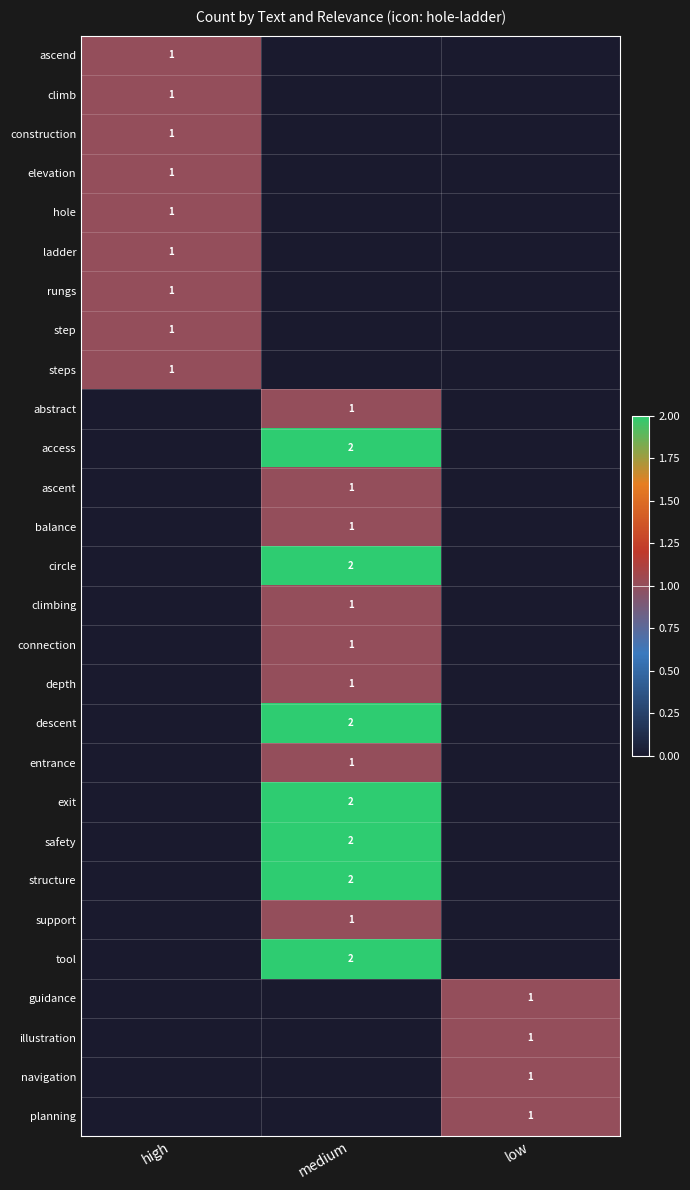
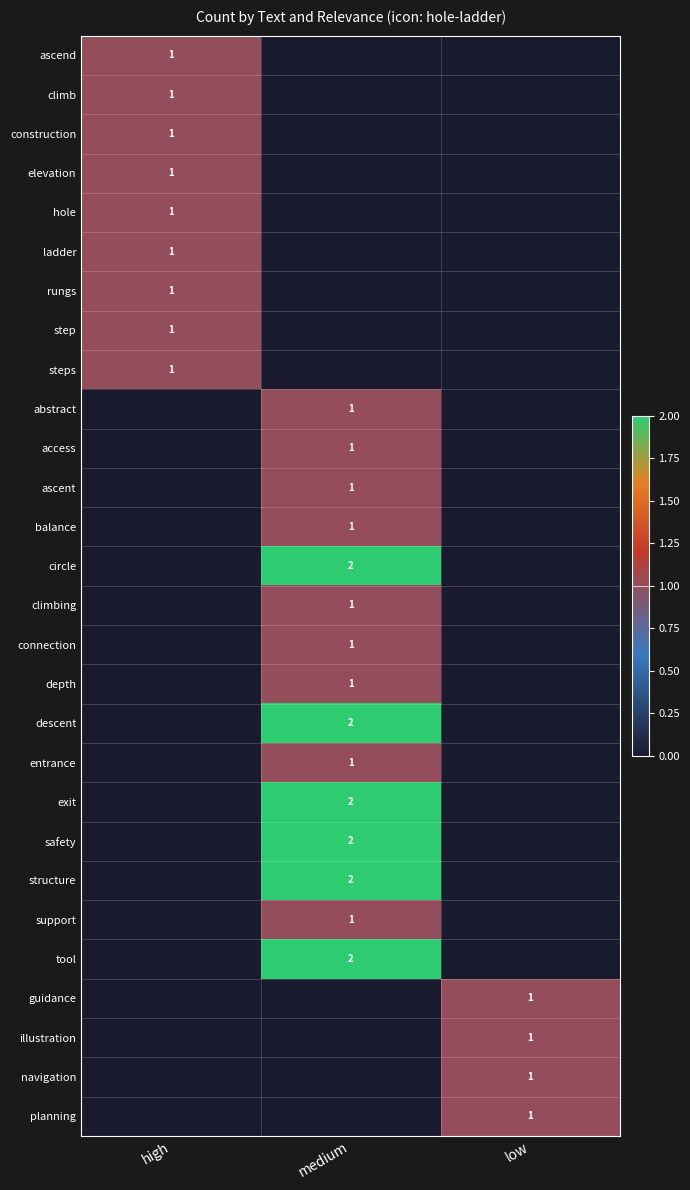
  {
    "ascend": {
      "high": 1
    },
    "climb": {
      "high": 1
    },
    "construction": {
      "high": 1
    },
    "elevation": {
      "high": 1
    },
    "hole": {
      "high": 1
    },
    "ladder": {
      "high": 1
    },
    "rungs": {
      "high": 1
    },
    "step": {
      "high": 1
    },
    "steps": {
      "high": 1
    },
    "abstract": {
      "medium": 1
    },
    "access": {
-     "medium": 2
+     "medium": 1
    },
    "ascent": {
      "medium": 1
    },
    "balance": {
      "medium": 1
    },
    "circle": {
      "medium": 2
    },
    "climbing": {
      "medium": 1
    },
    "connection": {
      "medium": 1
    },
    "depth": {
      "medium": 1
    },
    "descent": {
      "medium": 2
    },
    "entrance": {
      "medium": 1
    },
    "exit": {
      "medium": 2
    },
    "safety": {
      "medium": 2
    },
    "structure": {
      "medium": 2
    },
    "support": {
      "medium": 1
    },
    "tool": {
      "medium": 2
    },
    "guidance": {
      "low": 1
    },
    "illustration": {
      "low": 1
    },
    "navigation": {
      "low": 1
    },
    "planning": {
      "low": 1
    }
  }
